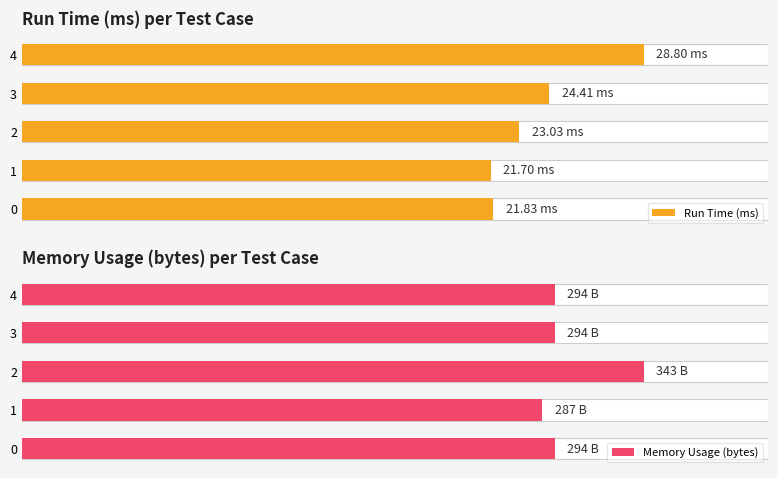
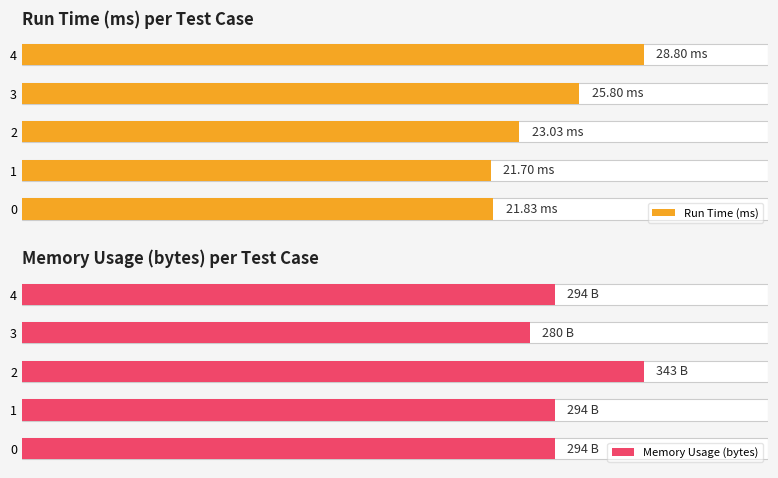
  {
    "Run Time (ms) per Test Case": {
      "Run Time (ms)": {
-       "3": 24.41
+       "3": 25.80
      }
    },
    "Memory Usage (bytes) per Test Case": {
      "Memory Usage (bytes)": {
-       "3": 294,
-       "1": 287
+       "3": 280,
+       "1": 294
      }
    }
  }
